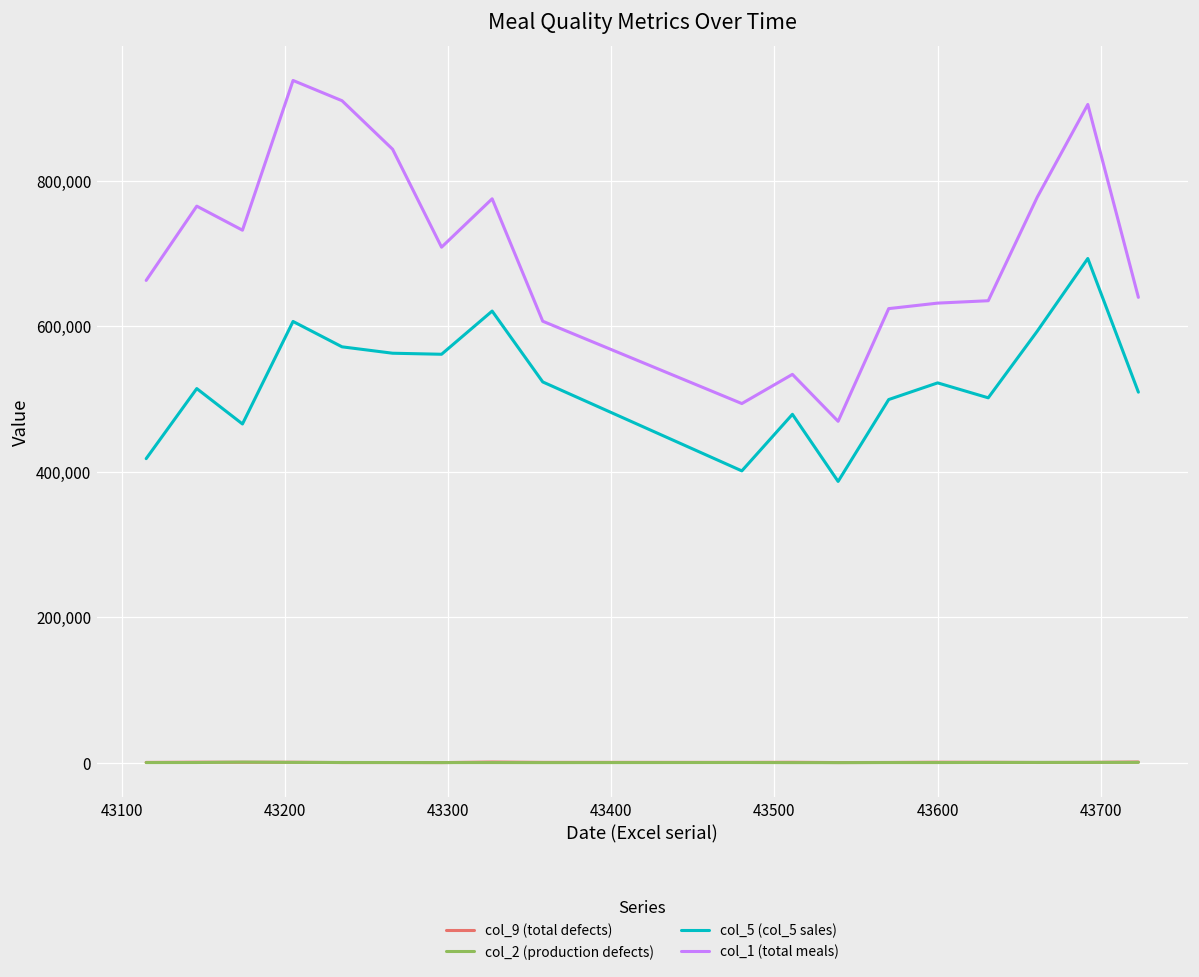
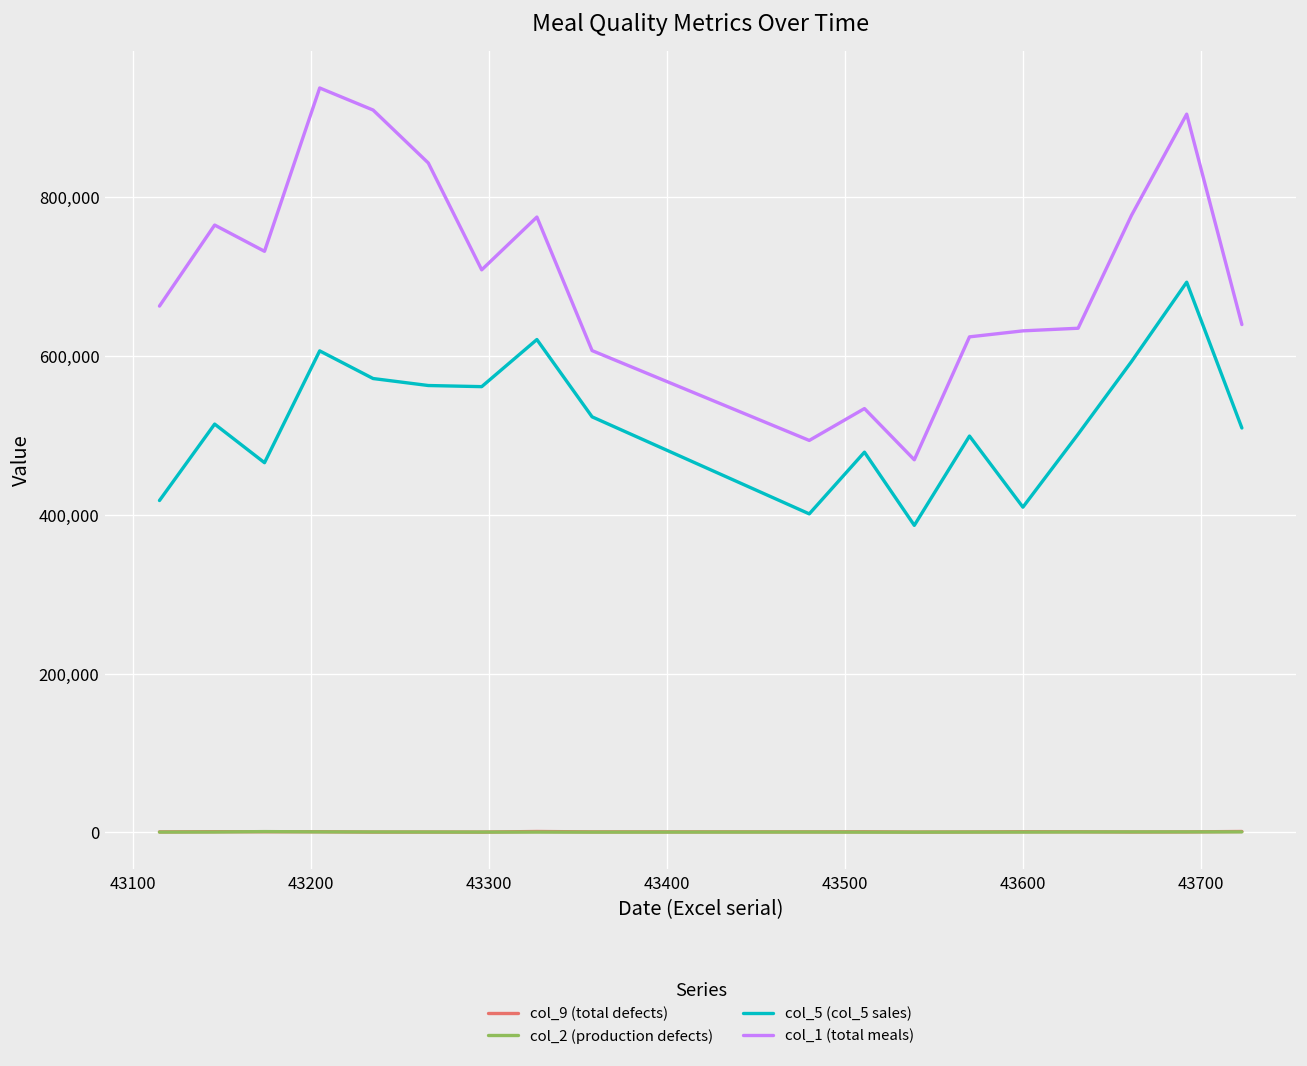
  {
    "col_5 (col_5 sales)": {
-     "43600": "520,000"
+     "43600": "410,000"
    },
    "col_1 (total meals)": {
      "43600": "630,000"
    }
  }
